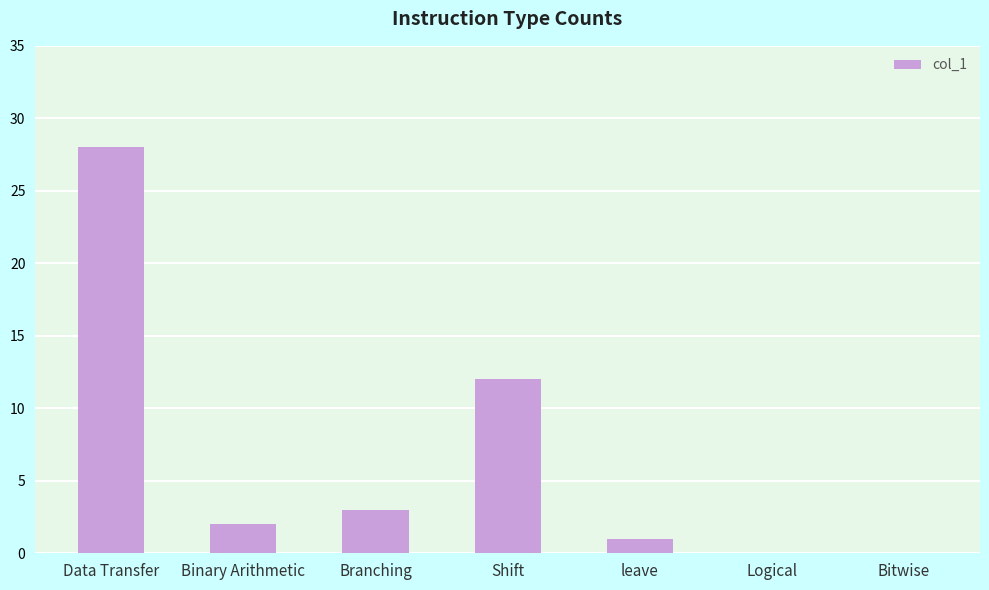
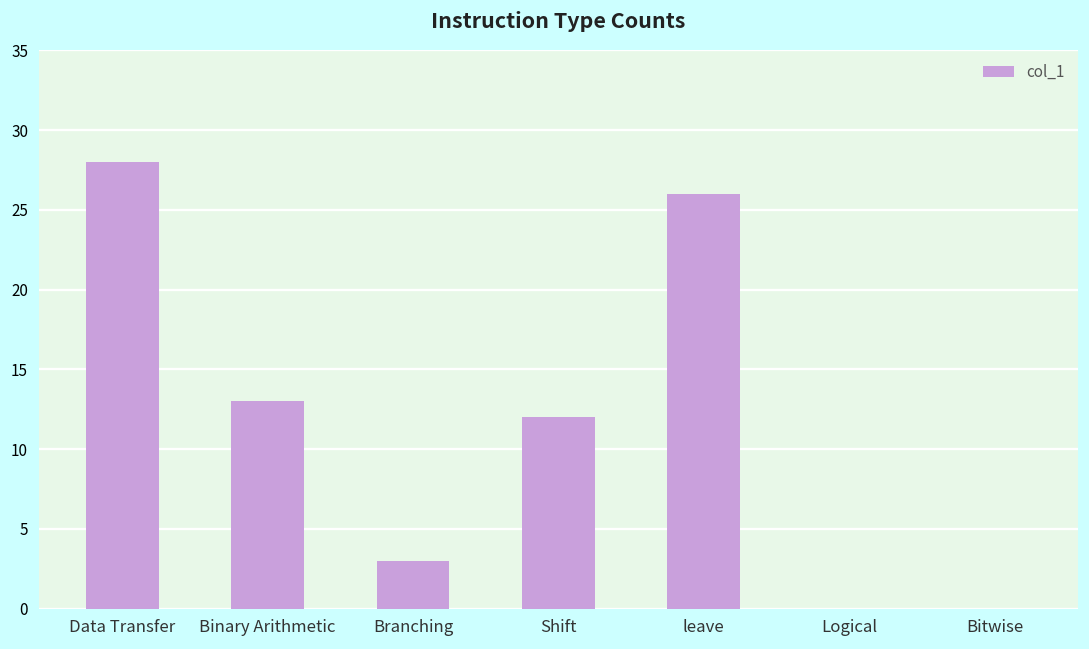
  {
    "Data Transfer": 28,
-   "Binary Arithmetic": 2,
+   "Binary Arithmetic": 13,
    "Branching": 3,
    "Shift": 12,
-   "leave": 1,
+   "leave": 26,
    "Logical": 0,
    "Bitwise": 0
  }
